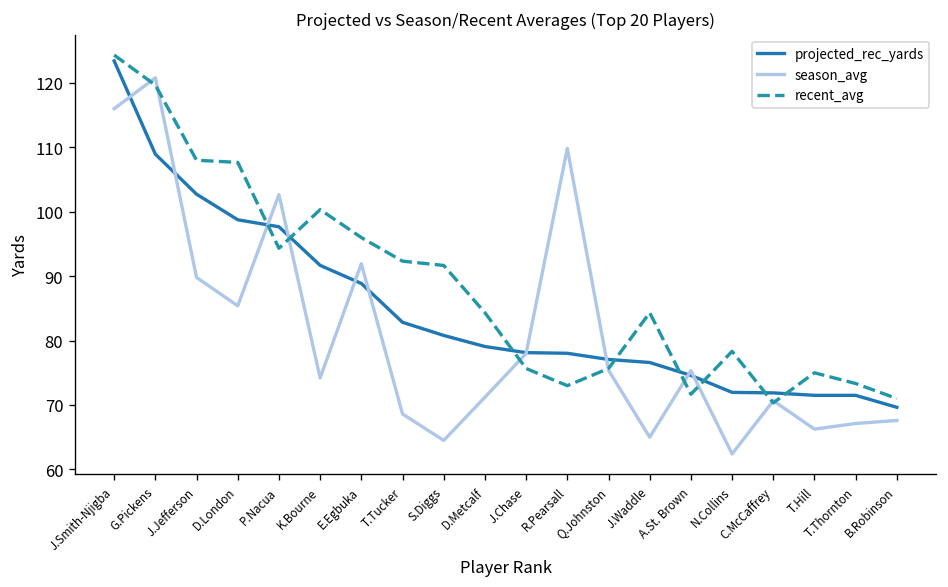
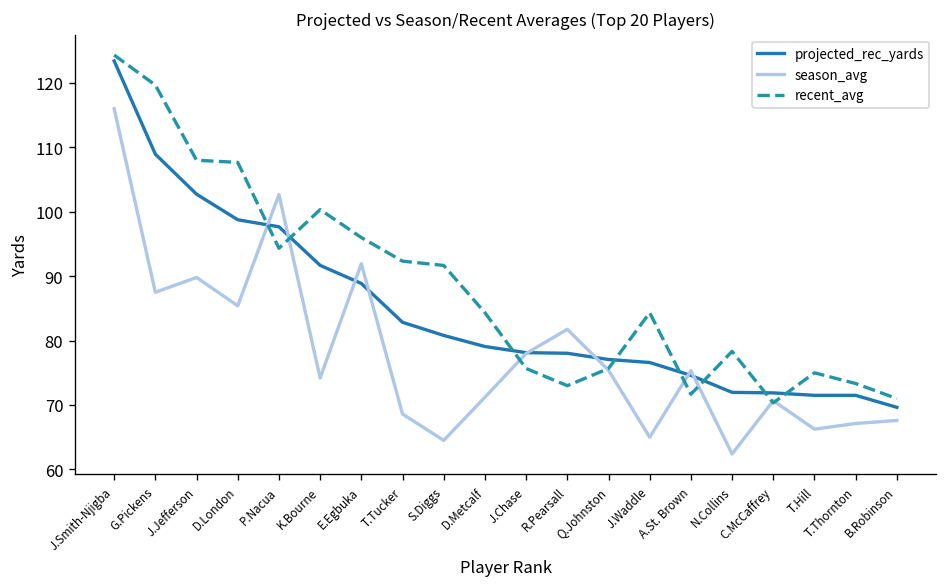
  {
    "season_avg": {
      "J.Smith-Njigba": 116,
-     "G.Pickens": 121,
+     "G.Pickens": 88,
      "J.Jefferson": 90,
      "D.London": 85,
      "P.Nacua": 103,
      "K.Bourne": 74,
      "E.Egbuka": 92,
      "T.Tucker": 69,
      "S.Diggs": 65,
      "D.Metcalf": 71,
-     "R.Pearsall": 110,
+     "R.Pearsall": 82,
      "J.Waddle": 65,
      "A.St. Brown": 75,
      "N.Collins": 62,
      "T.Hill": 66,
      "T.Thornton": 67,
      "B.Robinson": 68
    }
  }
